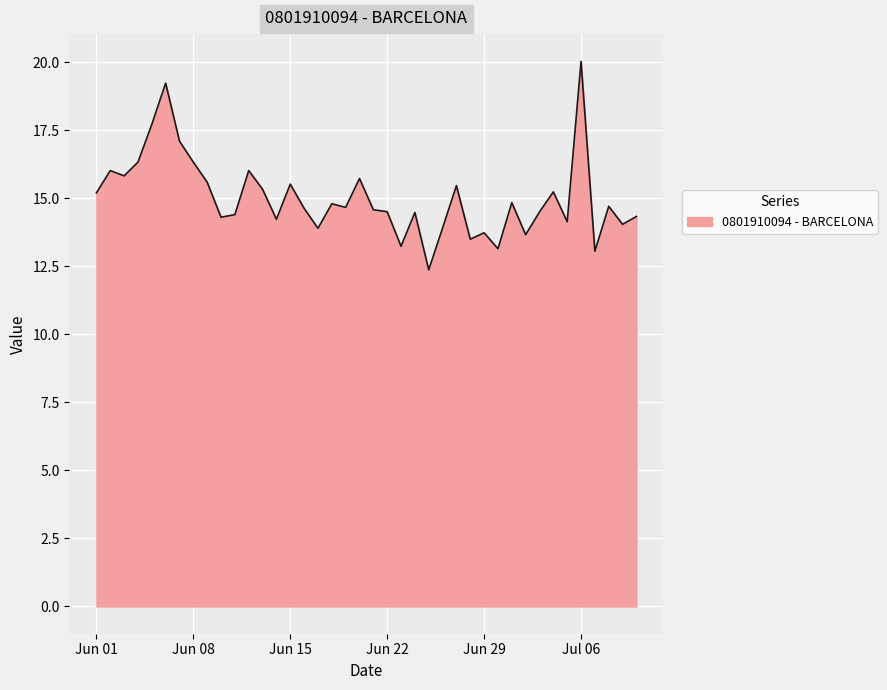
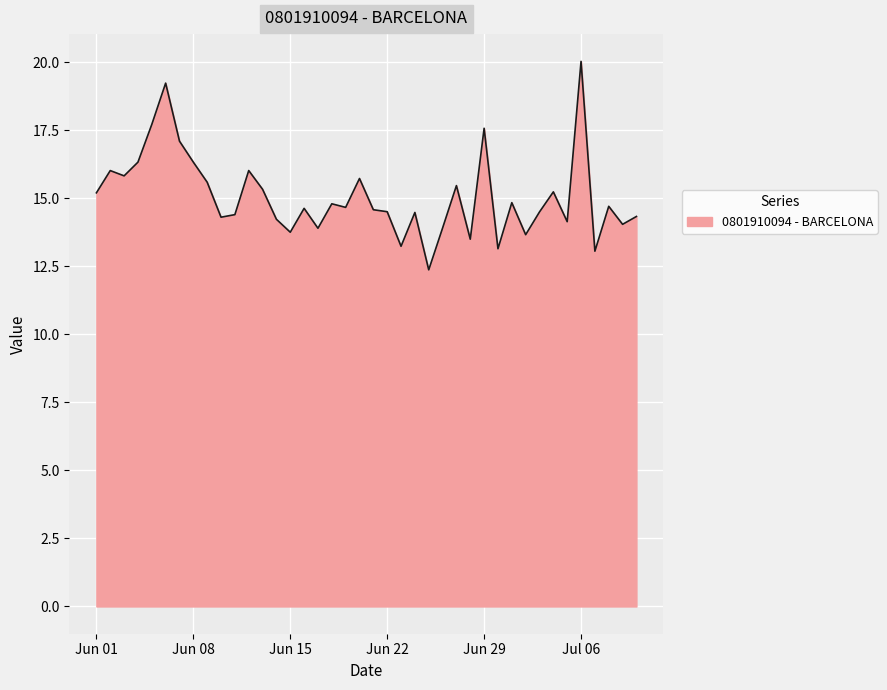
  {
    "Jun 01": 15.2,
    "Jun 08": 16.3,
-   "Jun 15": 15.5,
+   "Jun 15": 13.8,
    "Jun 22": 14.5,
-   "Jun 29": 13.7,
+   "Jun 29": 17.6,
    "Jul 06": 20.0
  }
